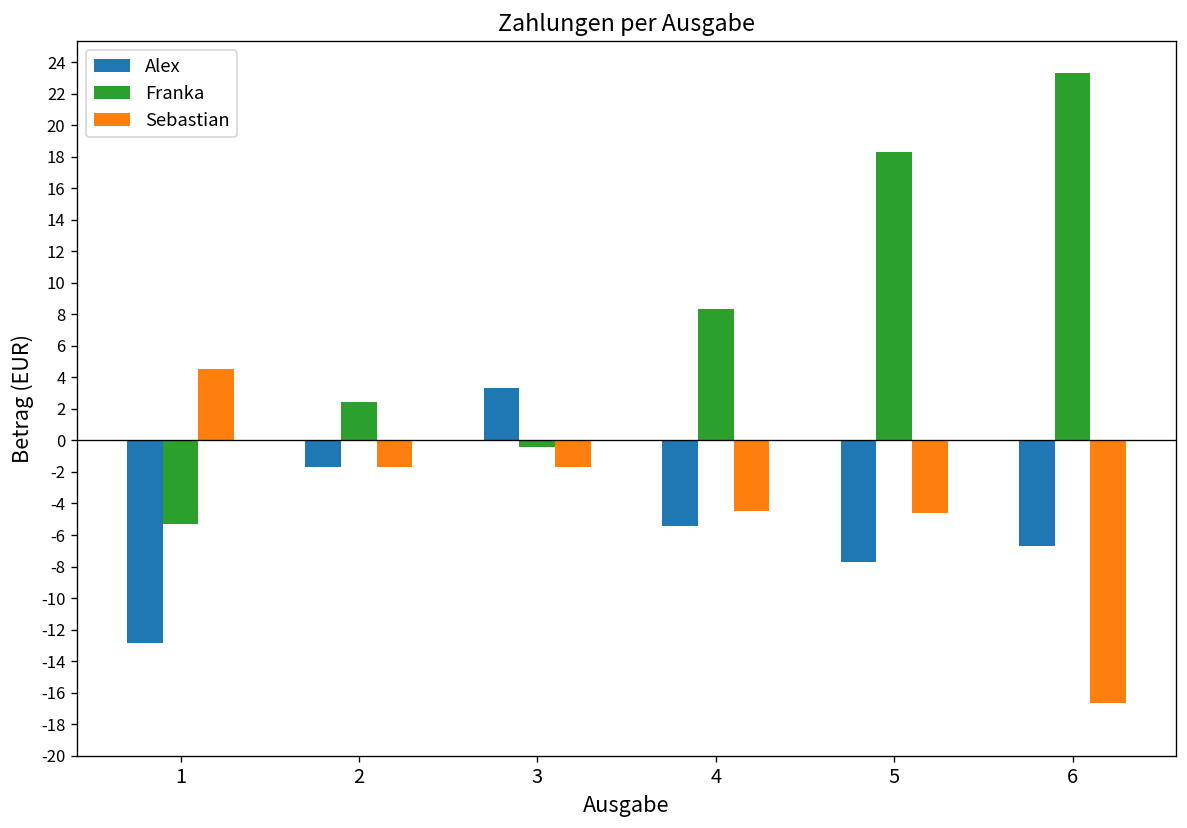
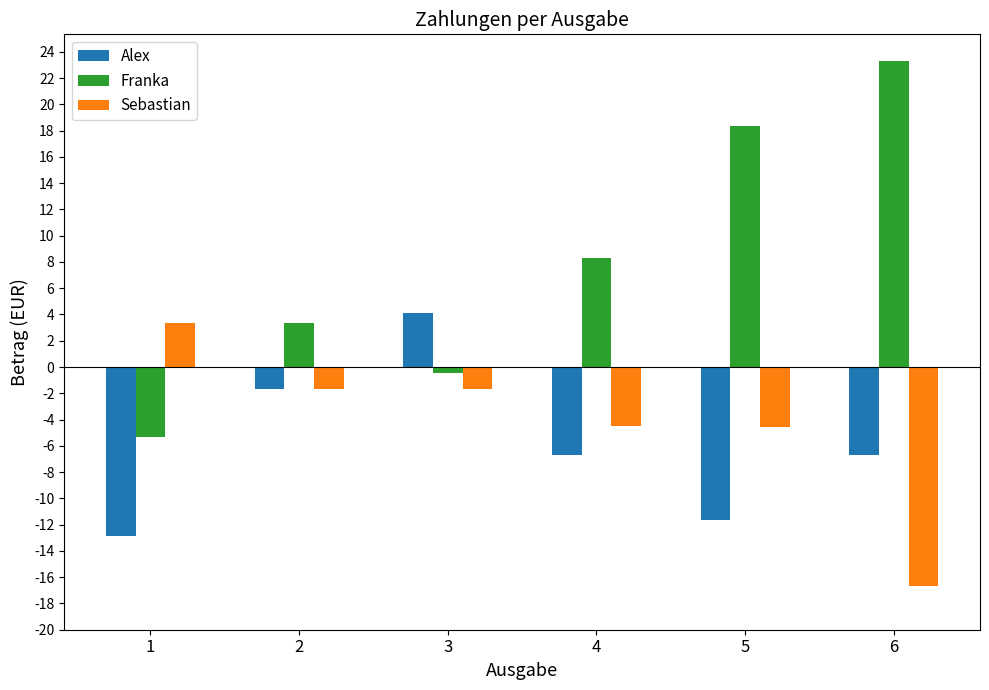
  {
    "Alex": {
      "1": -12.9,
      "2": -1.7,
-     "3": 3.3,
-     "4": -5.4,
-     "5": -7.7,
+     "3": 4.1,
+     "4": -6.7,
+     "5": -11.7,
      "6": -6.7
    },
    "Franka": {
      "1": -5.3,
-     "2": 2.4,
+     "2": 3.3,
      "3": -0.4,
      "4": 8.3,
      "5": 18.3,
      "6": 23.3
    },
    "Sebastian": {
-     "1": 4.5,
+     "1": 3.3,
      "2": -1.7,
      "3": -1.7,
      "4": -4.5,
      "5": -4.6,
      "6": -16.7
    }
  }
